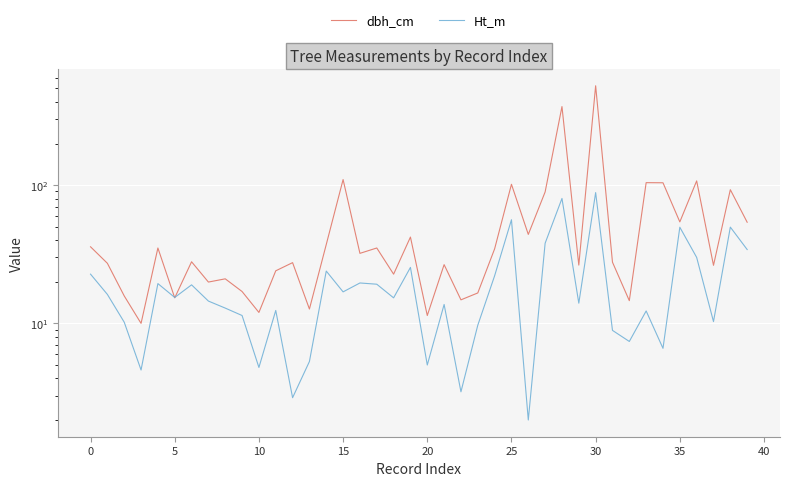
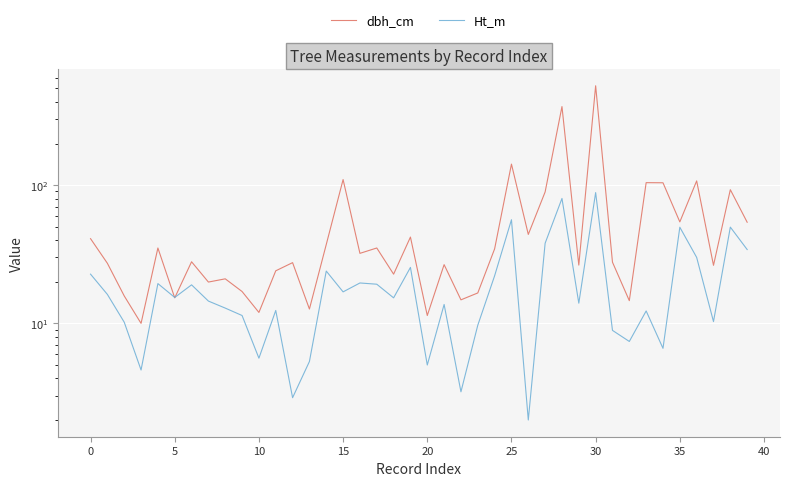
  {
    "dbh_cm": {
-     "0": 36,
+     "0": 41,
      "10": 12,
      "15": 110,
      "20": 11,
-     "25": 100,
+     "25": 140,
      "30": 520,
      "35": 54
    },
    "Ht_m": {
      "0": 23,
-     "10": 4.8,
+     "10": 5.6,
      "15": 17,
      "20": 5.0,
      "25": 56,
      "30": 90,
      "35": 50
    }
  }
